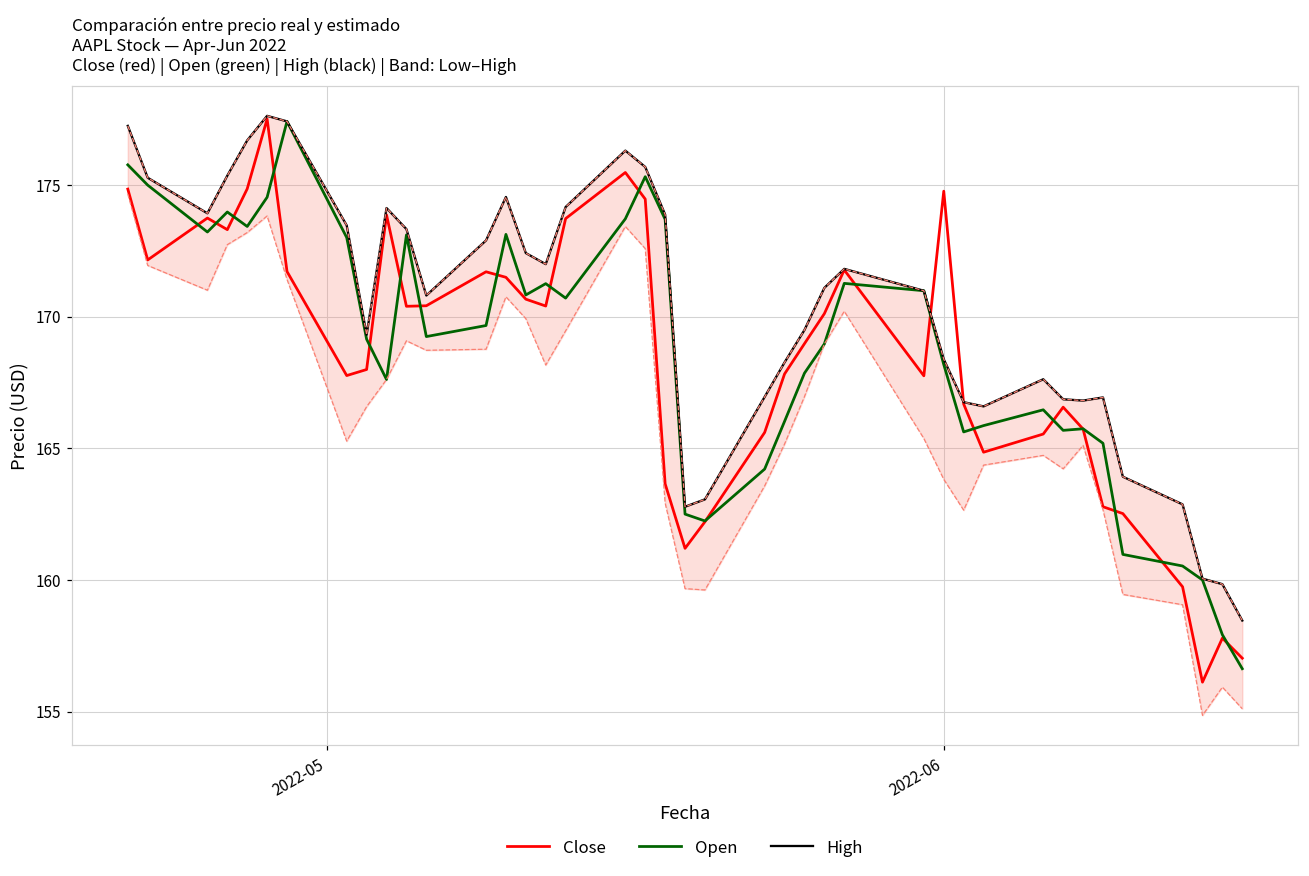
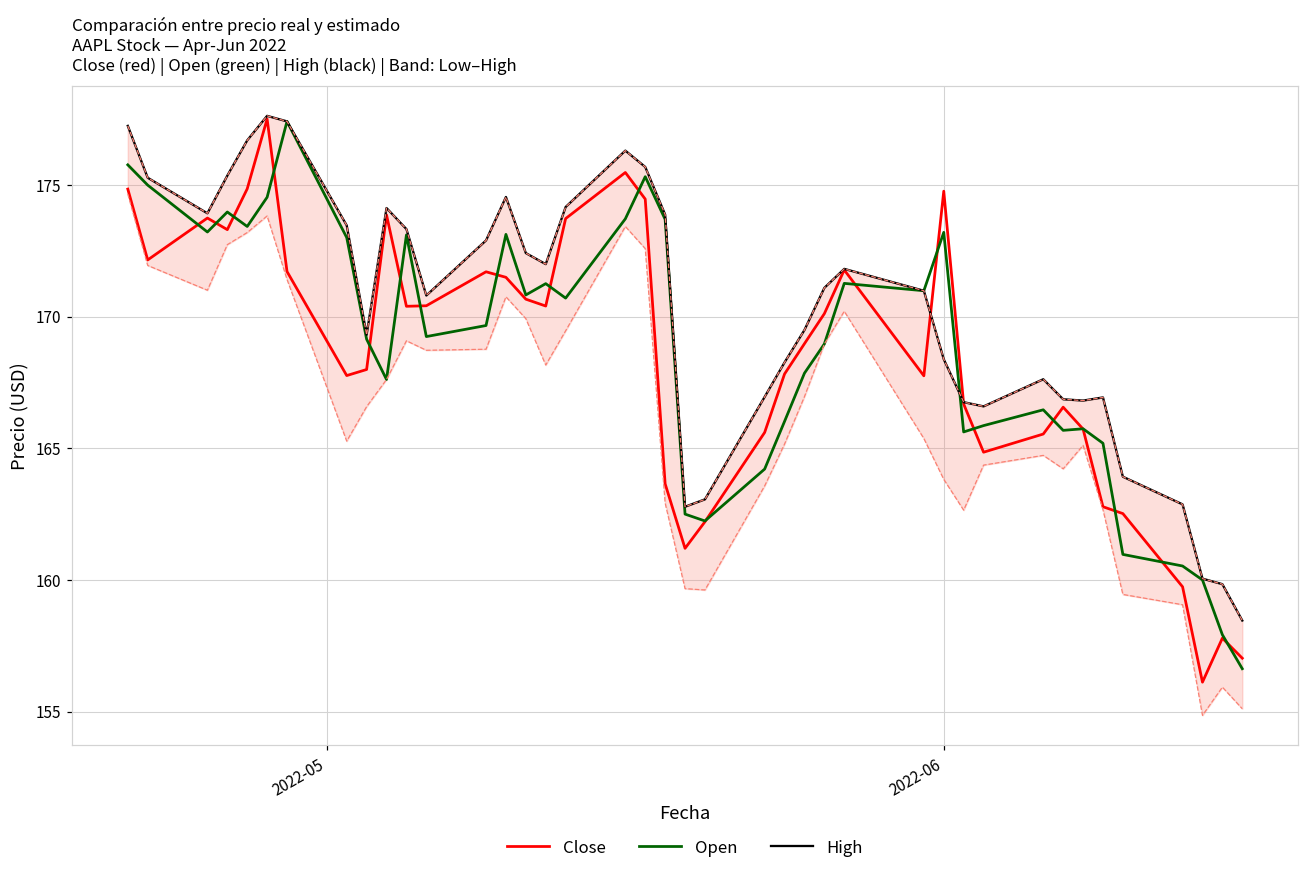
  {
    "Close": {
      "2022-06": 174.8
    },
    "Open": {
-     "2022-06": 168.2
+     "2022-06": 173.2
    },
    "High": {
      "2022-06": 168.4
    }
  }
